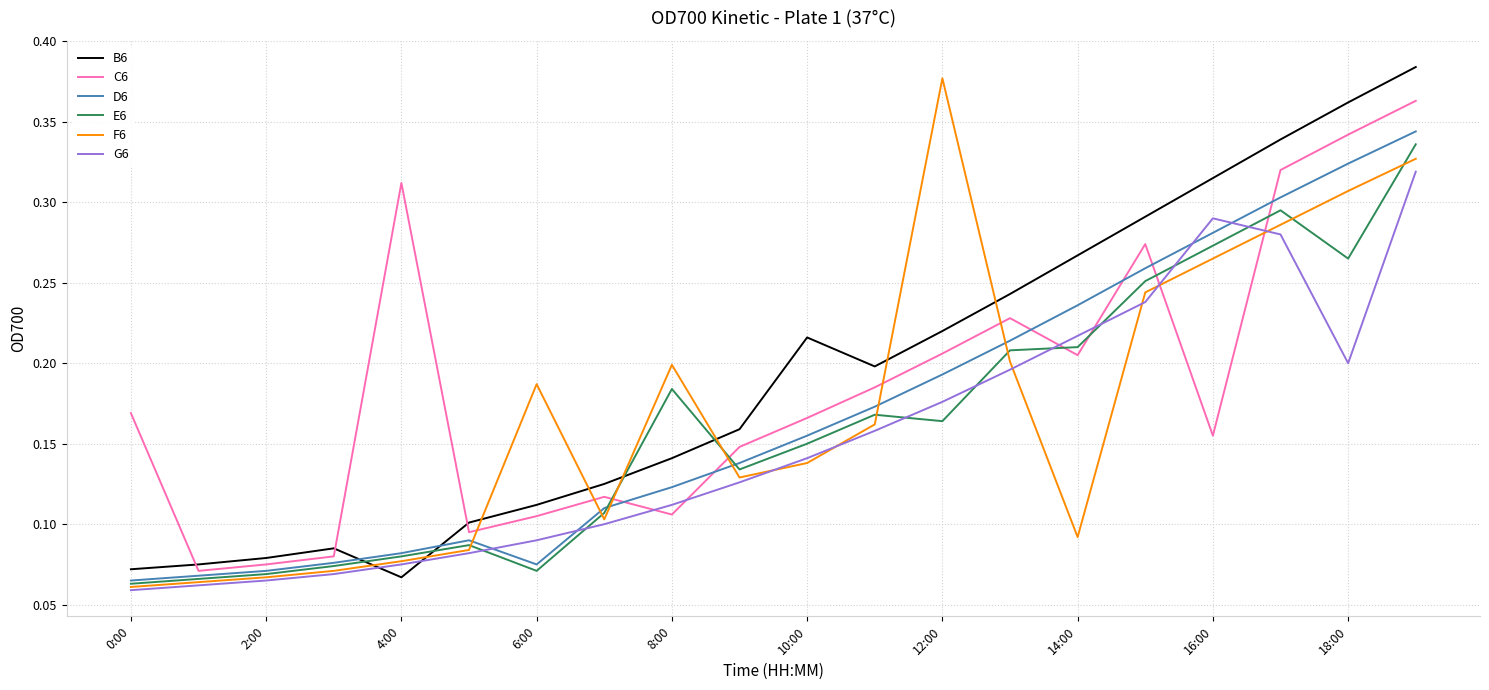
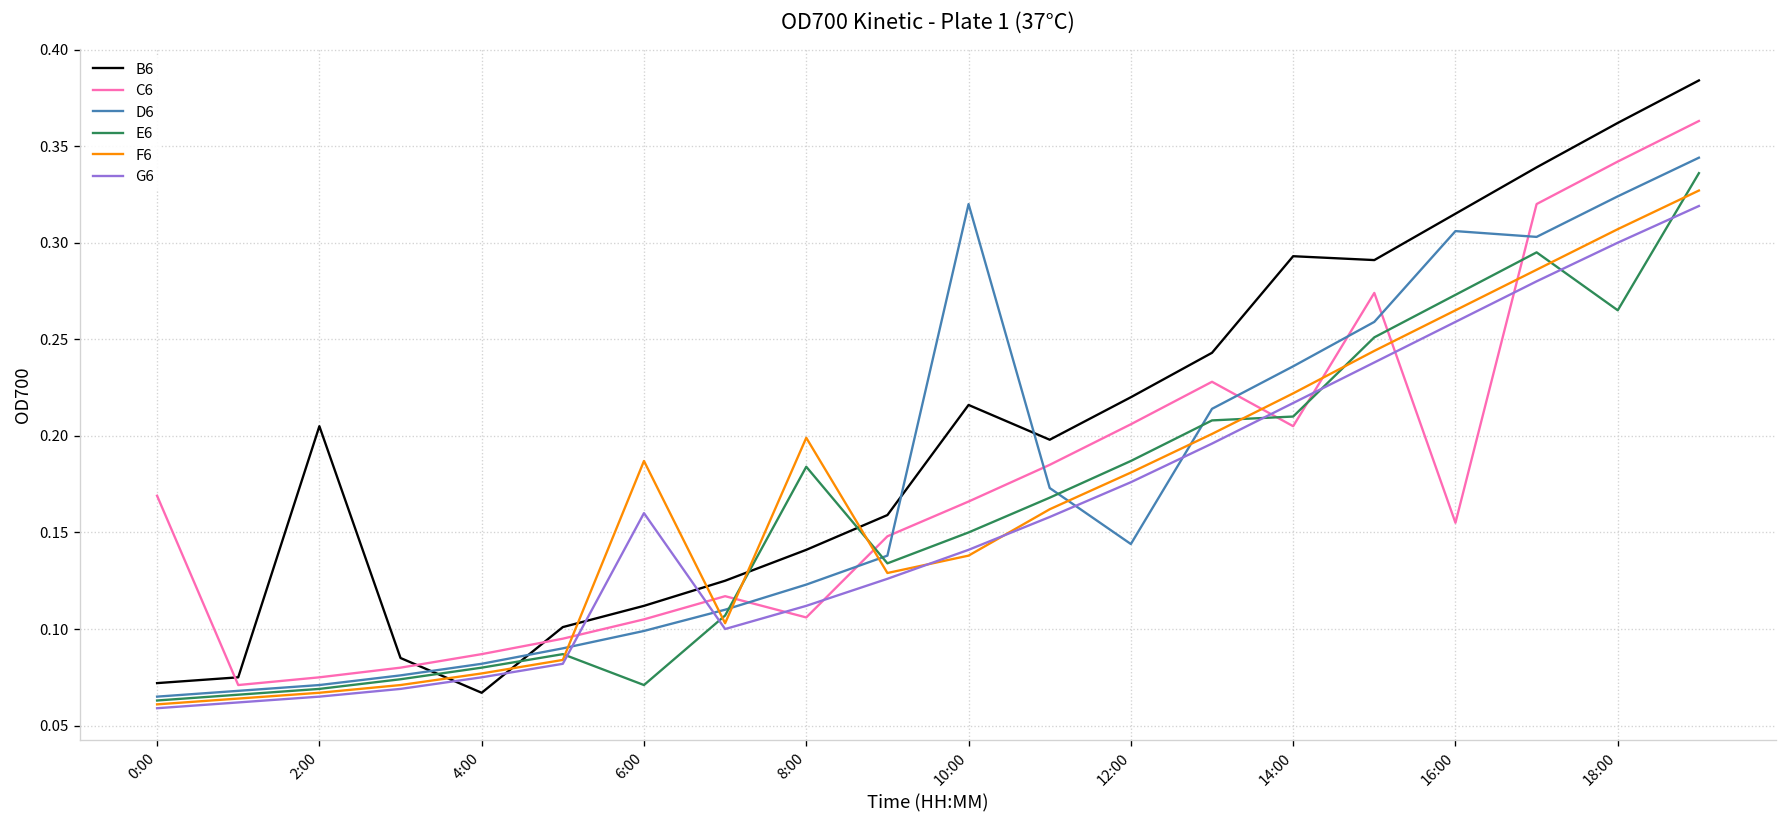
  {
    "B6": {
      "0:00": 0.072,
-     "2:00": 0.079,
+     "2:00": 0.205,
      "4:00": 0.067,
      "6:00": 0.112,
      "8:00": 0.141,
      "10:00": 0.216,
      "12:00": 0.220,
-     "14:00": 0.267,
+     "14:00": 0.293,
      "16:00": 0.315,
      "18:00": 0.362
    },
    "C6": {
      "0:00": 0.169,
      "2:00": 0.075,
-     "4:00": 0.312,
+     "4:00": 0.087,
      "6:00": 0.105,
      "8:00": 0.106,
      "10:00": 0.166,
      "12:00": 0.206,
      "14:00": 0.205,
      "16:00": 0.155,
      "18:00": 0.342
    },
    "D6": {
      "0:00": 0.065,
      "2:00": 0.071,
      "4:00": 0.082,
-     "6:00": 0.075,
+     "6:00": 0.099,
      "8:00": 0.123,
-     "10:00": 0.155,
-     "12:00": 0.193,
+     "10:00": 0.320,
+     "12:00": 0.144,
      "14:00": 0.236,
-     "16:00": 0.281,
+     "16:00": 0.306,
      "18:00": 0.324
    },
    "E6": {
      "0:00": 0.063,
      "2:00": 0.069,
      "4:00": 0.080,
      "6:00": 0.071,
      "8:00": 0.184,
      "10:00": 0.150,
-     "12:00": 0.164,
+     "12:00": 0.187,
      "14:00": 0.210,
      "16:00": 0.273,
      "18:00": 0.265
    },
    "F6": {
      "0:00": 0.061,
      "2:00": 0.067,
      "4:00": 0.077,
      "6:00": 0.187,
      "8:00": 0.199,
      "10:00": 0.138,
-     "12:00": 0.377,
-     "14:00": 0.092,
+     "12:00": 0.181,
+     "14:00": 0.222,
      "16:00": 0.265,
      "18:00": 0.307
    },
    "G6": {
      "0:00": 0.059,
      "2:00": 0.065,
      "4:00": 0.075,
-     "6:00": 0.09,
+     "6:00": 0.16,
      "8:00": 0.112,
      "10:00": 0.141,
      "12:00": 0.176,
      "14:00": 0.217,
-     "16:00": 0.290,
-     "18:00": 0.2
+     "16:00": 0.259,
+     "18:00": 0.3
    }
  }
